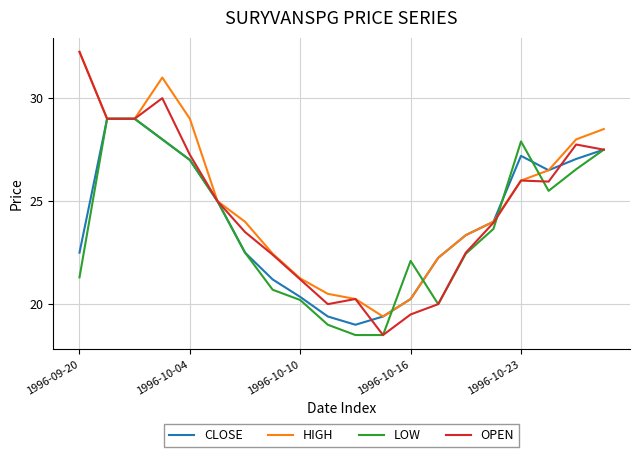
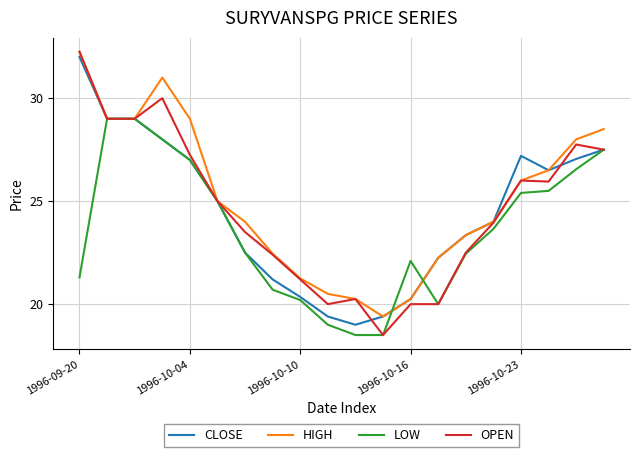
  {
    "CLOSE": {
-     "1996-09-20": 22.5,
+     "1996-09-20": 32.0,
      "1996-10-10": 20.4,
      "1996-10-23": 27.2
    },
    "HIGH": {
      "1996-10-04": 29.0
    },
    "LOW": {
      "1996-09-20": 21.3,
      "1996-10-10": 20.2,
      "1996-10-16": 22.1,
-     "1996-10-23": 27.9
+     "1996-10-23": 25.4
    },
    "OPEN": {
      "1996-10-04": 27.3,
-     "1996-10-16": 19.5
+     "1996-10-16": 20.0
    }
  }
